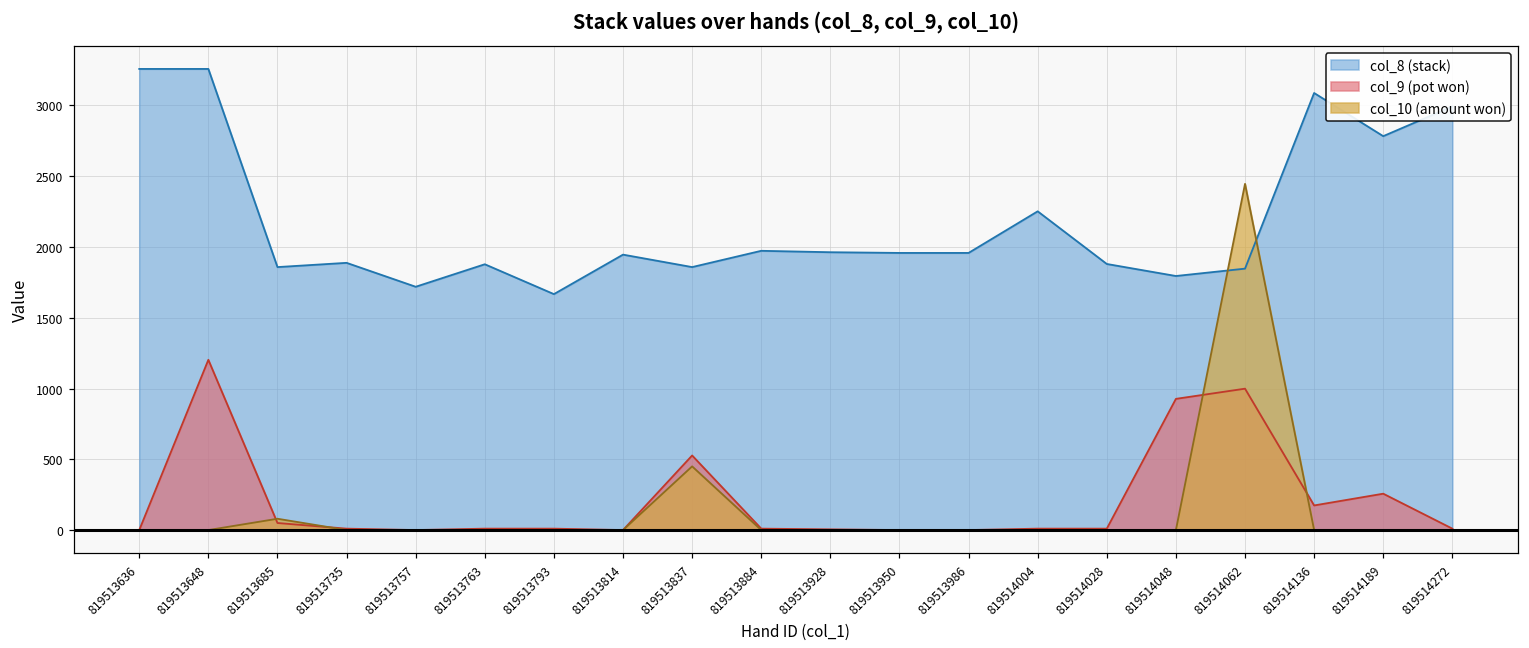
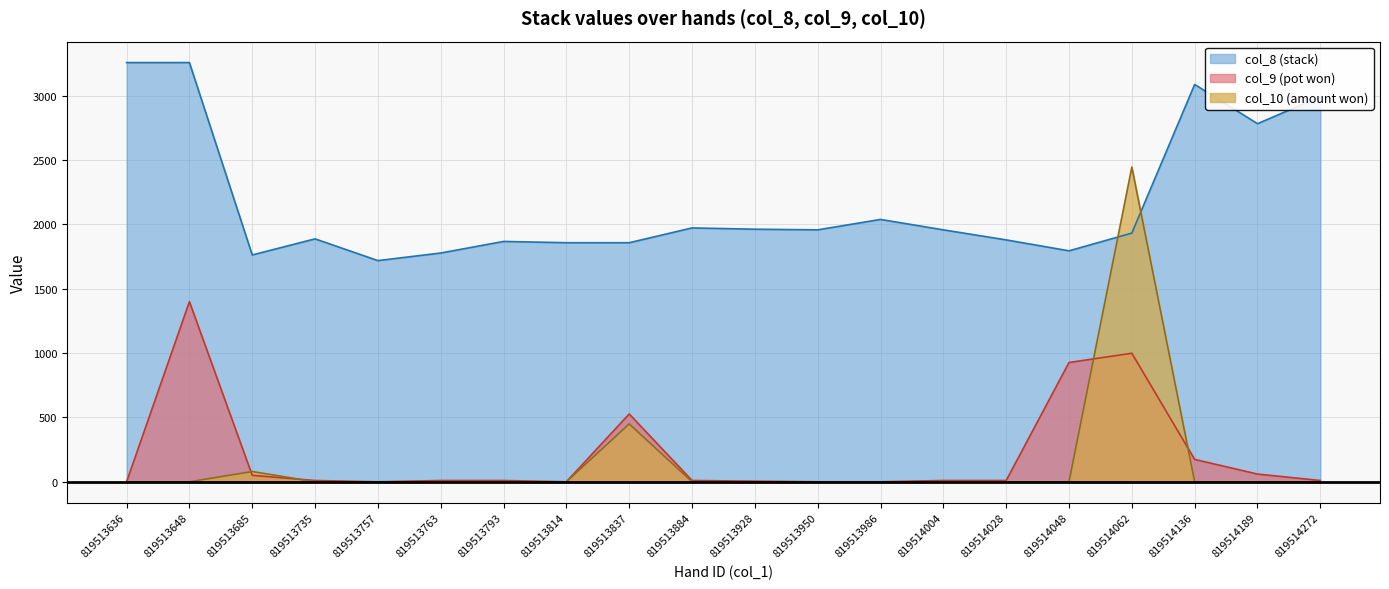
  {
    "col_8 (stack)": {
      "819513636": 3260,
      "819513648": 3260,
-     "819513685": 1860,
+     "819513685": 1760,
      "819513735": 1890,
      "819513757": 1720,
-     "819513763": 1880,
-     "819513793": 1670,
-     "819513814": 1950,
+     "819513763": 1780,
+     "819513793": 1870,
+     "819513814": 1860,
      "819513837": 1860,
      "819513884": 1970,
      "819513928": 1960,
      "819513950": 1960,
-     "819513986": 1960,
-     "819514004": 2250,
+     "819513986": 2040,
+     "819514004": 1960,
      "819514028": 1880,
      "819514048": 1800,
-     "819514062": 1850,
+     "819514062": 1930,
      "819514136": 3090,
      "819514189": 2780
    },
    "col_9 (pot won)": {
-     "819513648": 1200,
+     "819513648": 1400,
      "819513685": 50,
      "819513837": 530,
      "819514048": 930,
      "819514062": 1000,
      "819514136": 170,
-     "819514189": 260
+     "819514189": 60
    },
    "col_10 (amount won)": {
      "819513648": 0,
      "819513685": 80,
      "819513837": 450,
      "819514048": 0,
      "819514062": 2450,
      "819514136": 0,
      "819514189": 0
    }
  }
